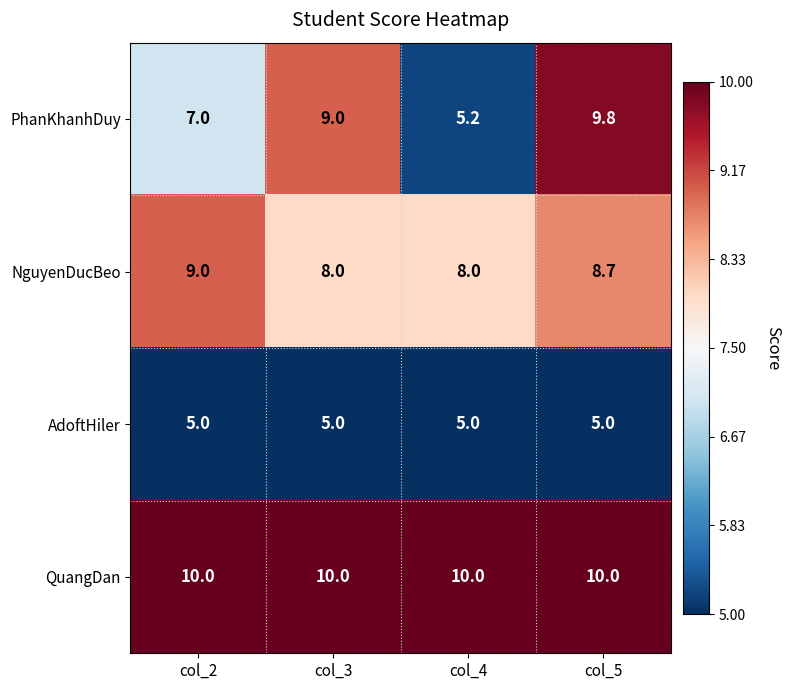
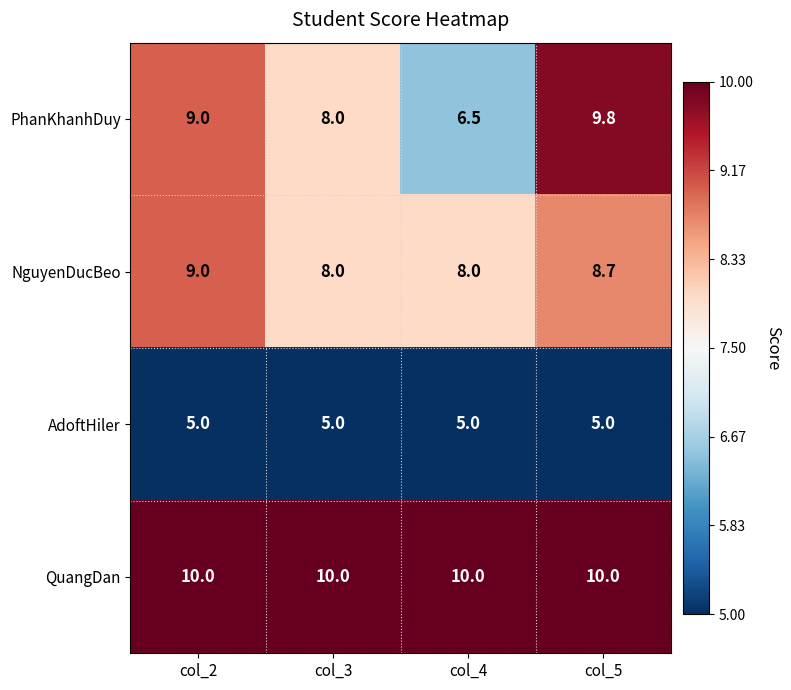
  {
    "PhanKhanhDuy": {
-     "col_2": 7.0,
-     "col_3": 9.0,
-     "col_4": 5.2,
+     "col_2": 9.0,
+     "col_3": 8.0,
+     "col_4": 6.5,
      "col_5": 9.8
    },
    "NguyenDucBeo": {
      "col_2": 9.0,
      "col_3": 8.0,
      "col_4": 8.0,
      "col_5": 8.7
    },
    "AdoftHiler": {
      "col_2": 5.0,
      "col_3": 5.0,
      "col_4": 5.0,
      "col_5": 5.0
    },
    "QuangDan": {
      "col_2": 10.0,
      "col_3": 10.0,
      "col_4": 10.0,
      "col_5": 10.0
    }
  }
